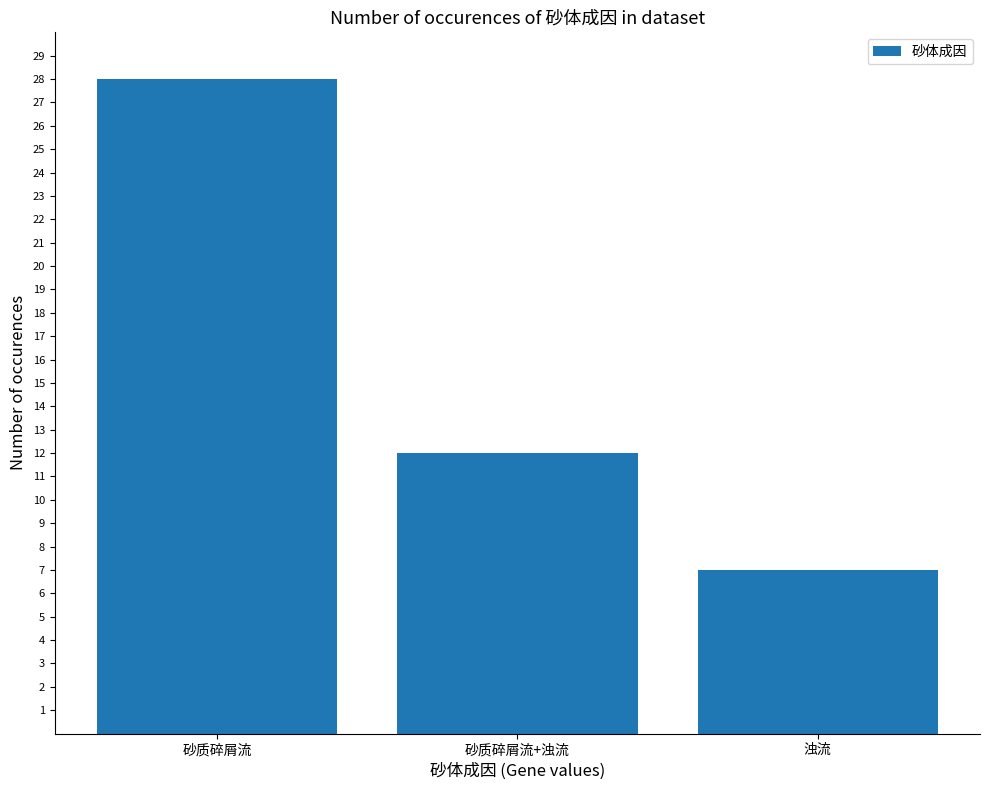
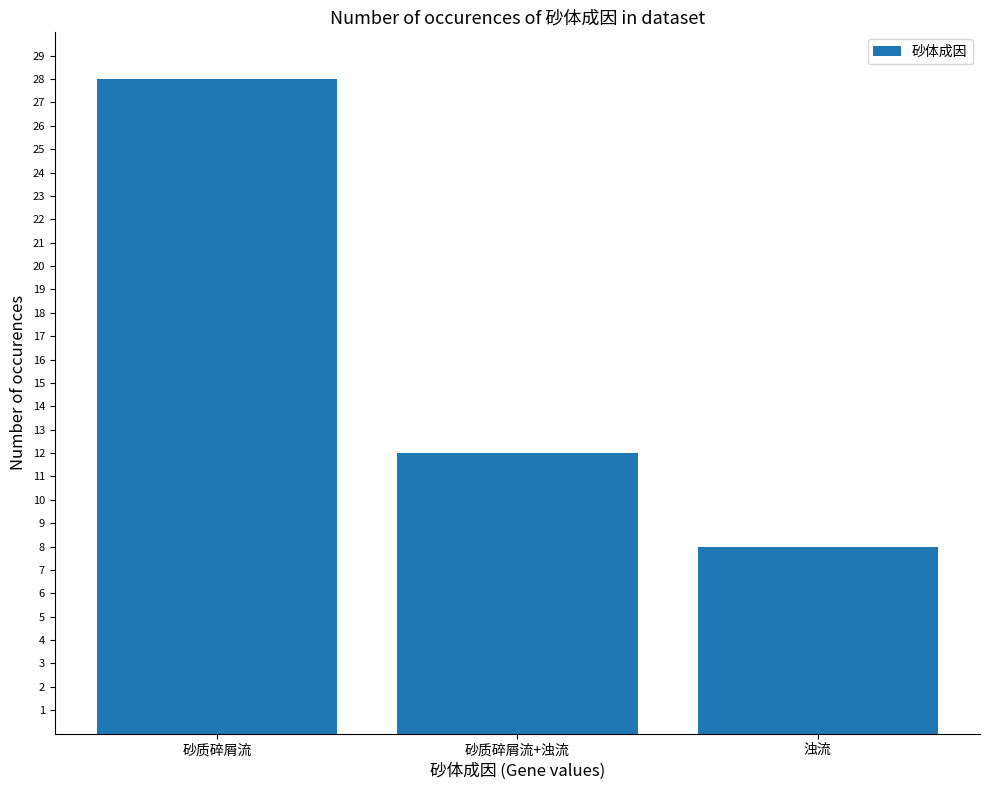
  {
    "砂质碎屑流": 28,
    "砂质碎屑流+浊流": 12,
-   "浊流": 7
+   "浊流": 8
  }
